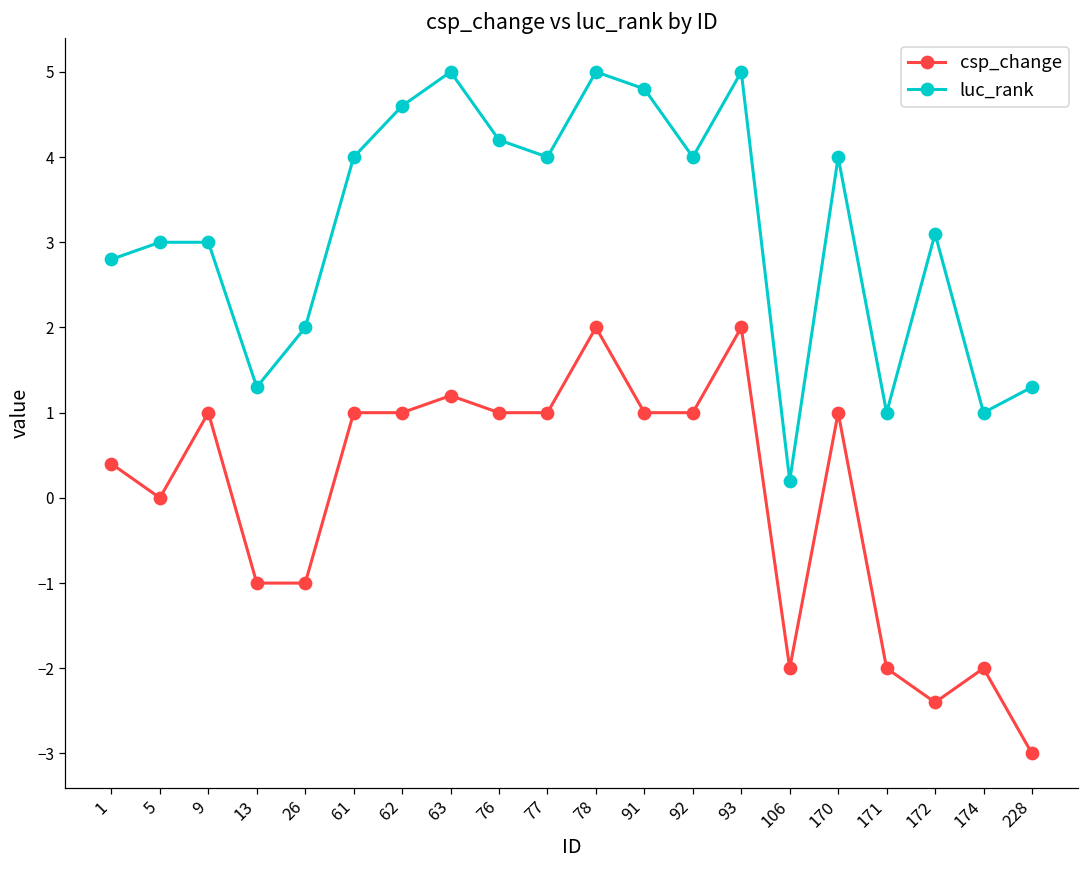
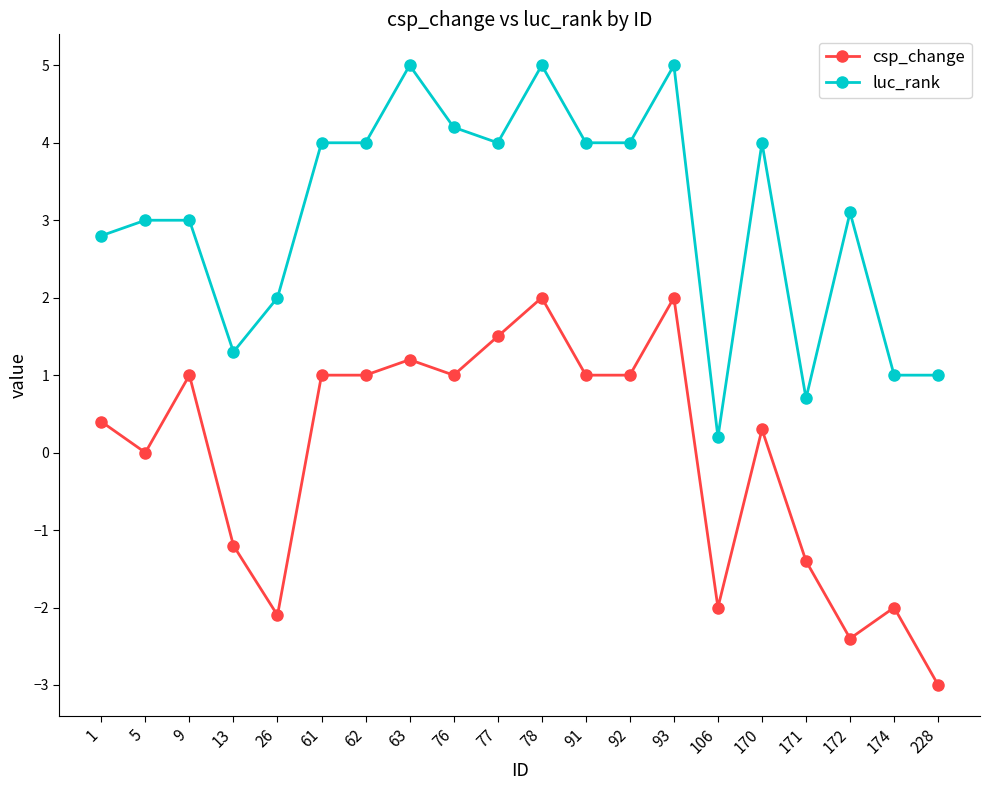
  {
    "csp_change": {
      "1": 0.4,
      "5": 0.0,
      "9": 1.0,
-     "13": -1.0,
-     "26": -1.0,
+     "13": -1.2,
+     "26": -2.1,
      "61": 1.0,
      "62": 1.0,
      "63": 1.2,
      "76": 1.0,
-     "77": 1.0,
+     "77": 1.5,
      "78": 2.0,
      "91": 1.0,
      "92": 1.0,
      "93": 2.0,
      "106": -2.0,
-     "170": 1.0,
-     "171": -2.0,
+     "170": 0.3,
+     "171": -1.4,
      "172": -2.4,
      "174": -2.0,
      "228": -3.0
    },
    "luc_rank": {
      "1": 2.8,
      "5": 3.0,
      "9": 3.0,
      "13": 1.3,
      "26": 2.0,
      "61": 4.0,
-     "62": 4.6,
+     "62": 4.0,
      "63": 5.0,
      "76": 4.2,
      "77": 4.0,
      "78": 5.0,
-     "91": 4.8,
+     "91": 4.0,
      "92": 4.0,
      "93": 5.0,
      "106": 0.2,
      "170": 4.0,
-     "171": 1.0,
+     "171": 0.7,
      "172": 3.1,
      "174": 1.0,
-     "228": 1.3
+     "228": 1.0
    }
  }
